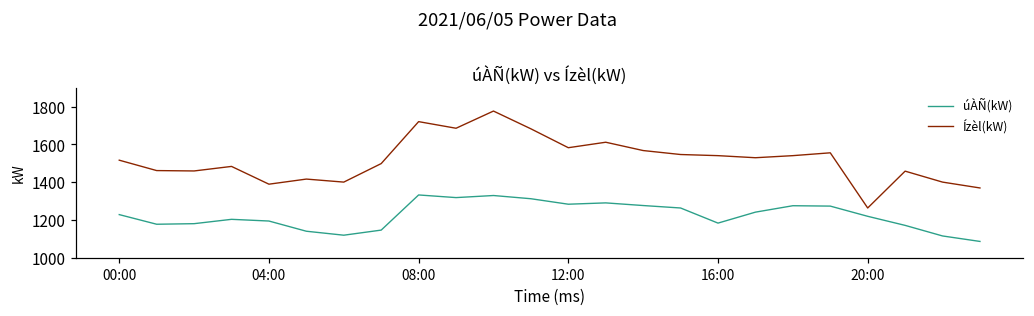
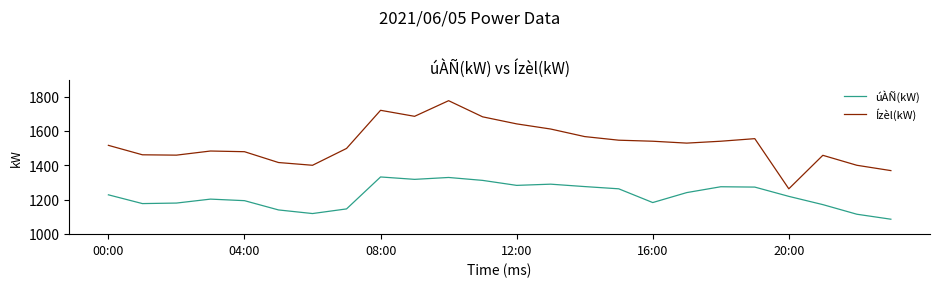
  {
    "úÀÑ(kW)": {
      "00:00": 1230,
      "04:00": 1200,
      "08:00": 1330,
      "12:00": 1280,
      "16:00": 1180,
      "20:00": 1220
    },
    "Ízèl(kW)": {
      "00:00": 1520,
-     "04:00": 1390,
+     "04:00": 1480,
      "08:00": 1720,
-     "12:00": 1580,
+     "12:00": 1640,
      "16:00": 1540,
      "20:00": 1260
    }
  }
